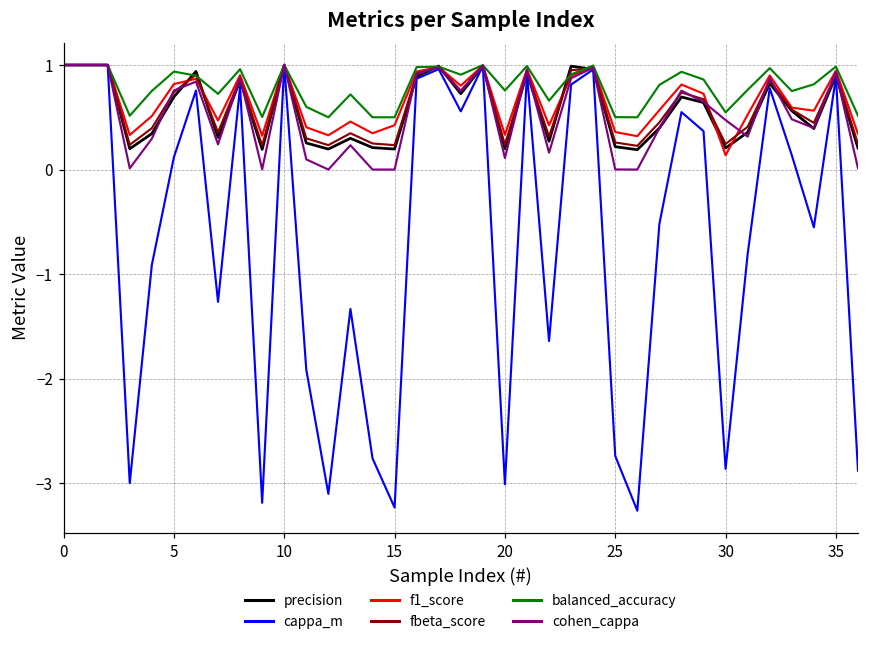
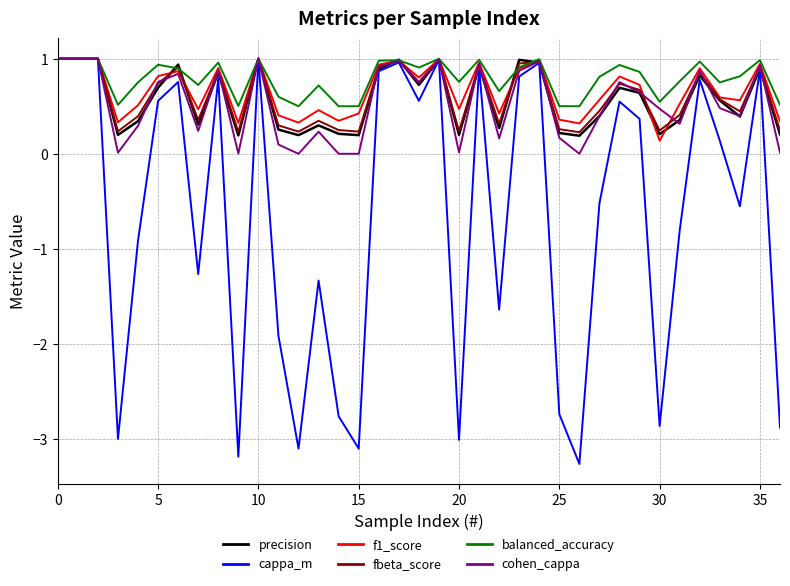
  {
    "precision": {
      "5": 0.7,
      "15": 0.2,
      "20": 0.2,
      "25": 0.2,
      "30": 0.2
    },
    "cappa_m": {
-     "5": 0.1,
-     "15": -3.2,
+     "5": 0.6,
+     "15": -3.1,
      "20": -3.0,
      "25": -2.7,
      "30": -2.9
    },
    "f1_score": {
      "5": 0.8,
      "15": 0.4,
-     "20": 0.3,
+     "20": 0.5,
      "25": 0.4,
      "30": 0.1
    },
    "fbeta_score": {
      "15": 0.2,
      "20": 0.2,
      "25": 0.3,
      "30": 0.2
    },
    "balanced_accuracy": {
      "5": 0.9,
      "15": 0.5,
      "20": 0.8,
      "25": 0.5,
      "30": 0.5,
      "35": 1.0
    },
    "cohen_cappa": {
      "15": 0.0,
-     "20": 0.1,
-     "25": 0.0,
+     "20": 0.0,
+     "25": 0.2,
      "30": 0.5
    }
  }
